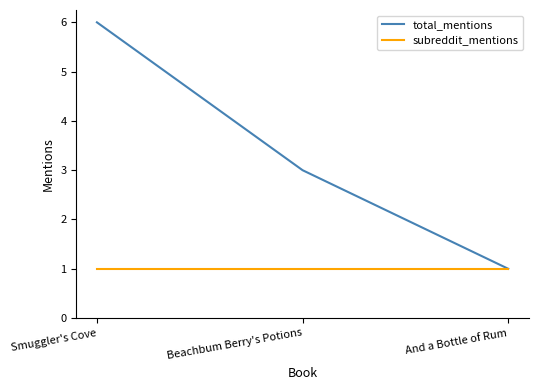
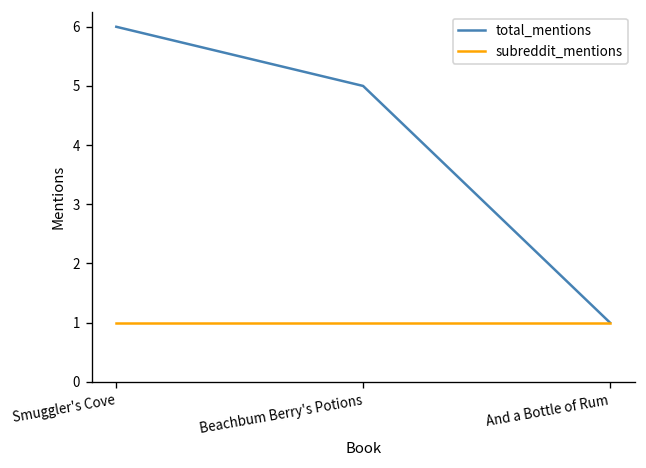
  {
    "total_mentions": {
      "Smuggler's Cove": 6,
-     "Beachbum Berry's Potions": 3
+     "Beachbum Berry's Potions": 5
    },
    "subreddit_mentions": {
      "Smuggler's Cove": 1,
      "Beachbum Berry's Potions": 1
    }
  }
